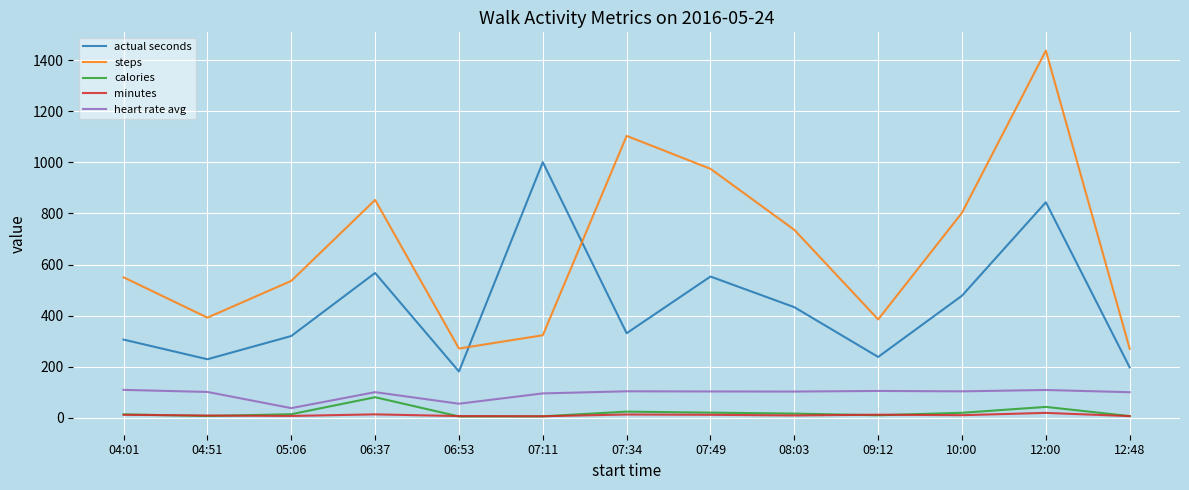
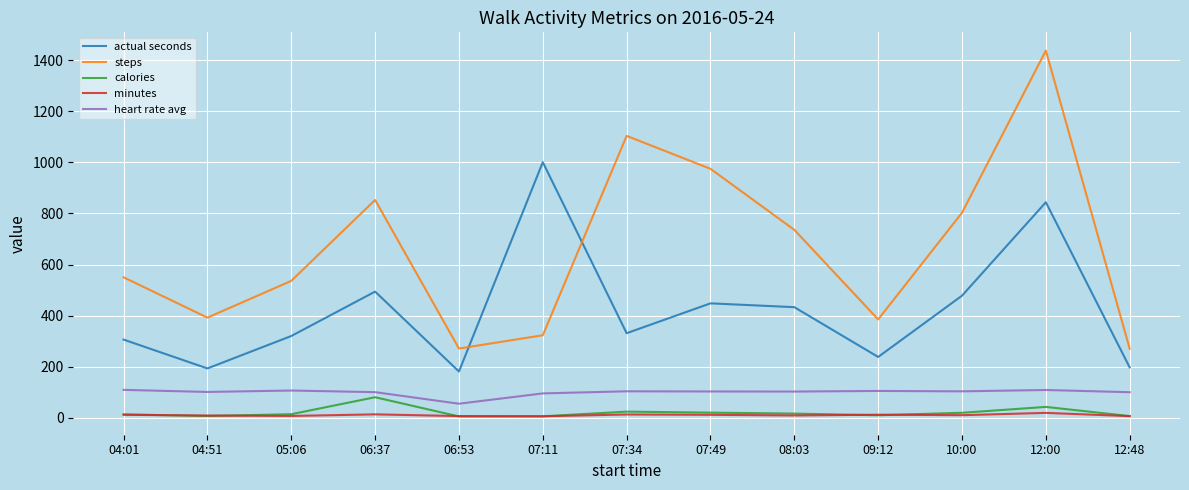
  {
    "actual seconds": {
      "04:01": 310,
-     "04:51": 230,
+     "04:51": 190,
      "05:06": 320,
-     "06:37": 570,
+     "06:37": 490,
      "06:53": 180,
      "07:11": 1000,
      "07:34": 330,
-     "07:49": 550,
+     "07:49": 450,
      "08:03": 430,
      "09:12": 240,
      "10:00": 480,
      "12:00": 840,
      "12:48": 200
    },
    "steps": {
      "04:01": 550,
      "04:51": 390,
      "05:06": 540,
      "06:37": 850,
      "06:53": 270,
      "07:11": 320,
      "07:34": 1100,
      "07:49": 980,
      "08:03": 740,
      "09:12": 390,
      "10:00": 800,
      "12:00": 1440,
      "12:48": 270
    },
    "calories": {
      "06:37": 80,
      "07:34": 20,
      "12:00": 40
    },
    "minutes": {
      "06:37": 10,
      "07:34": 10,
      "12:00": 20
    },
    "heart rate avg": {
      "04:01": 110,
      "04:51": 100,
-     "05:06": 40,
+     "05:06": 110,
      "06:37": 100,
      "06:53": 50,
      "07:11": 100,
      "07:34": 100,
      "07:49": 100,
      "08:03": 100,
      "09:12": 100,
      "10:00": 100,
      "12:00": 110,
      "12:48": 100
    }
  }
